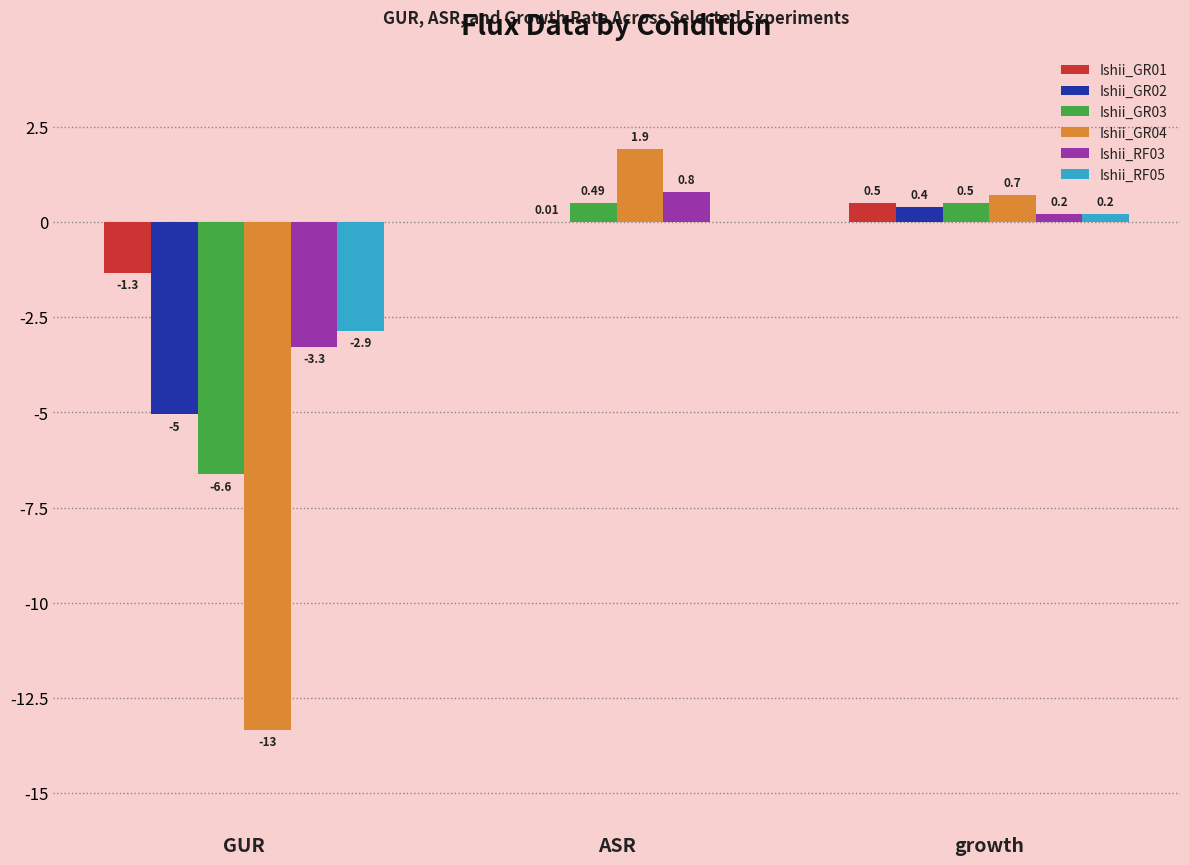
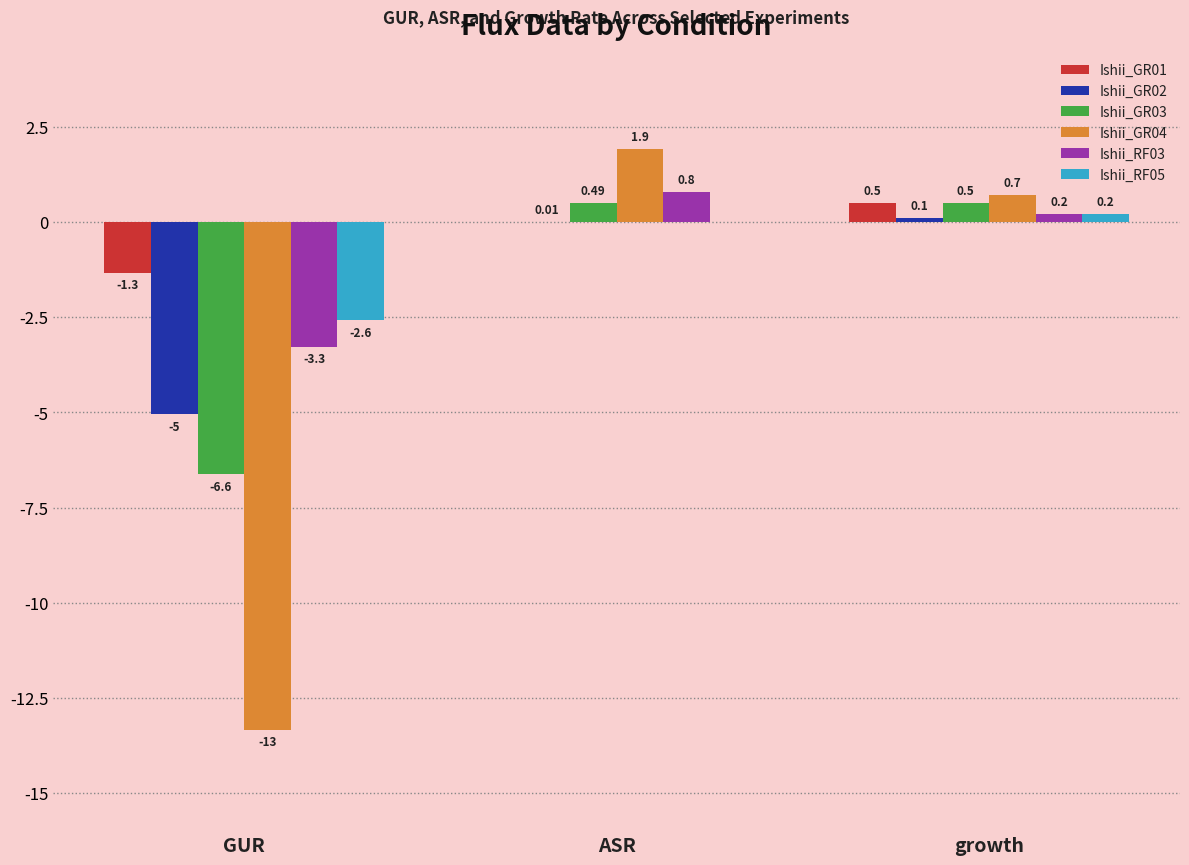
  {
    "Ishii_GR01": {
      "GUR": -1.3,
      "growth": 0.5
    },
    "Ishii_GR02": {
      "GUR": -5,
      "ASR": 0.01,
-     "growth": 0.4
+     "growth": 0.1
    },
    "Ishii_GR03": {
      "GUR": -6.6,
      "ASR": 0.49,
      "growth": 0.5
    },
    "Ishii_GR04": {
      "GUR": -13,
      "ASR": 1.9,
      "growth": 0.7
    },
    "Ishii_RF03": {
      "GUR": -3.3,
      "ASR": 0.8,
      "growth": 0.2
    },
    "Ishii_RF05": {
-     "GUR": -2.9,
+     "GUR": -2.6,
      "growth": 0.2
    }
  }
